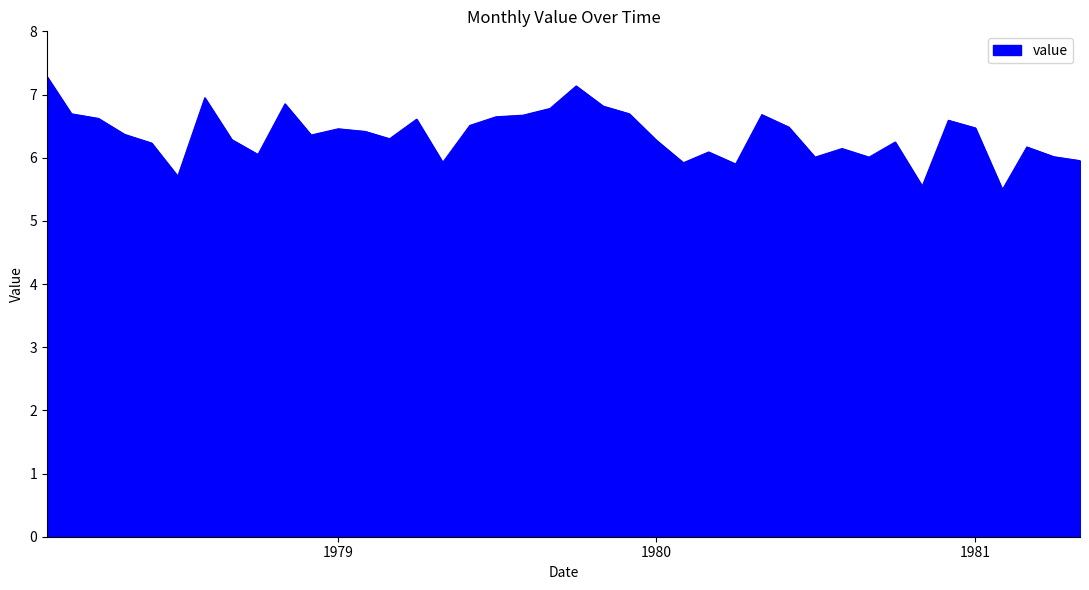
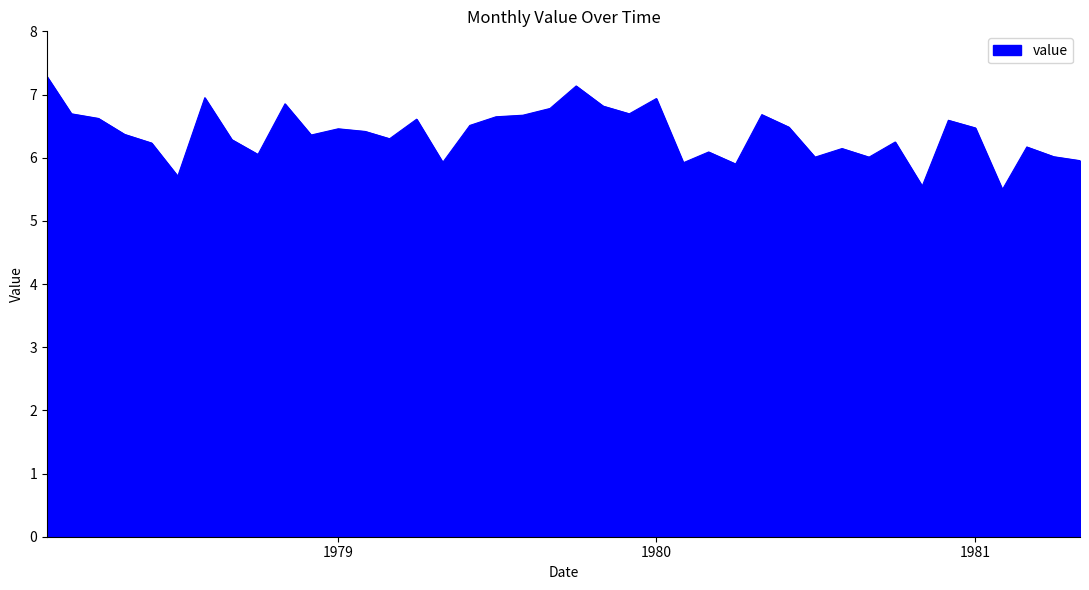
  {
    "1979": 6.5,
-   "1980": 6.3,
+   "1980": 6.9,
    "1981": 6.5
  }
